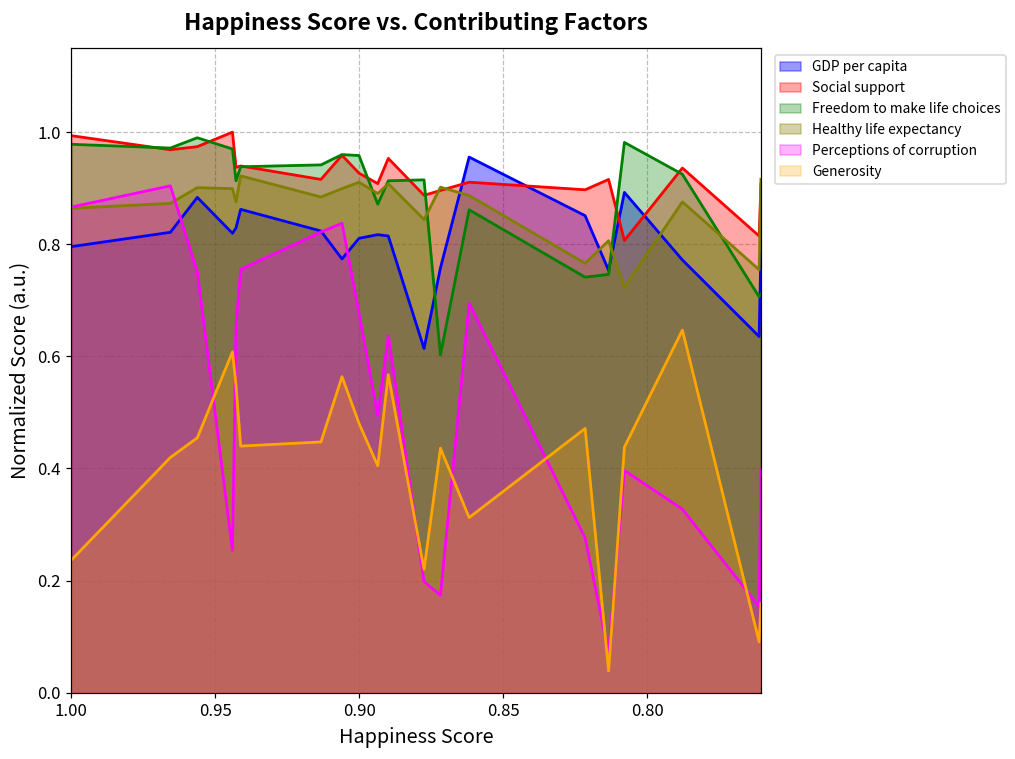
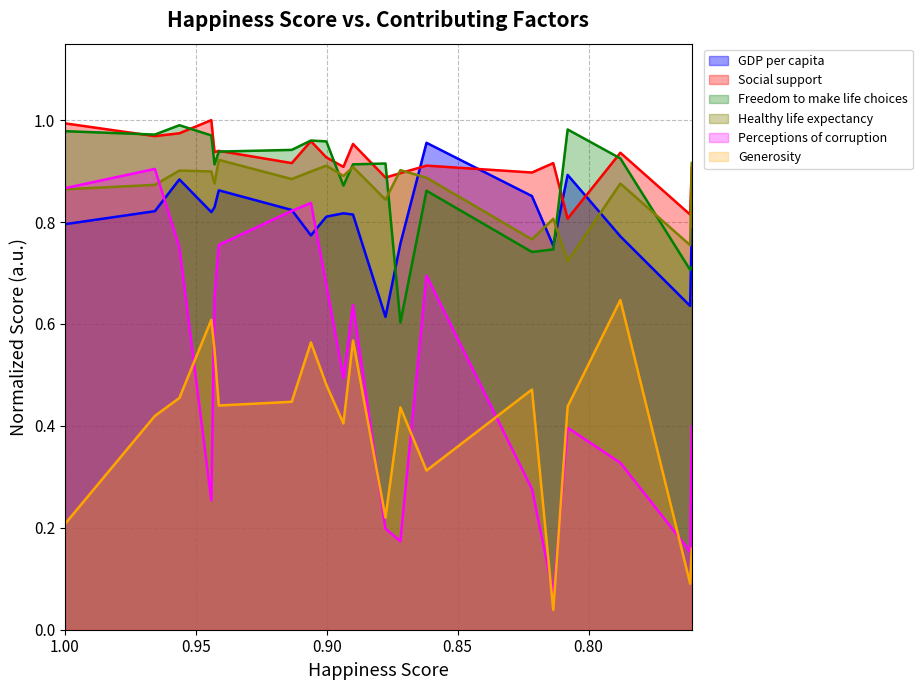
  {
    "GDP per capita": {
      "1.00": 0.80
    },
    "Social support": {
      "1.00": 0.99
    },
    "Generosity": {
-     "1.00": 0.24
+     "1.00": 0.21
    }
  }
